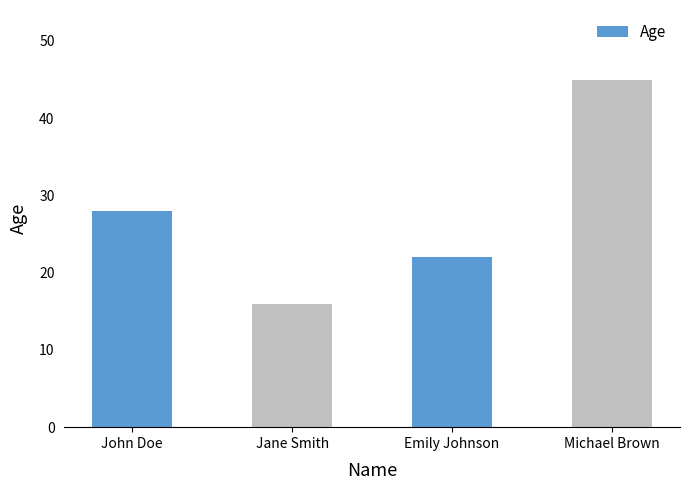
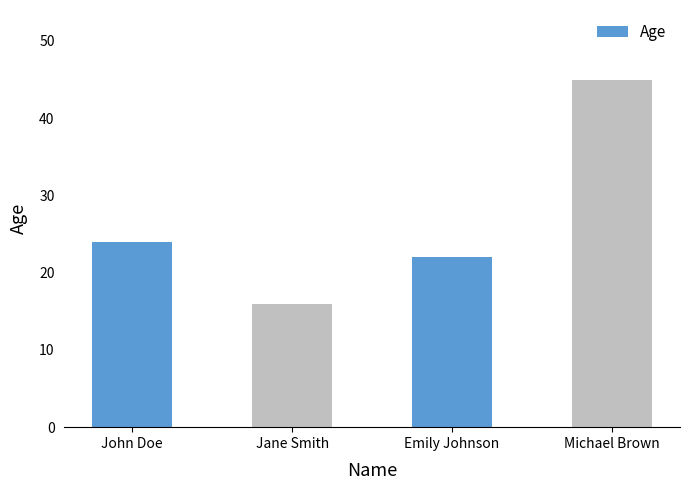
  {
-   "John Doe": 28,
+   "John Doe": 24,
    "Jane Smith": 16,
    "Emily Johnson": 22,
    "Michael Brown": 45
  }
